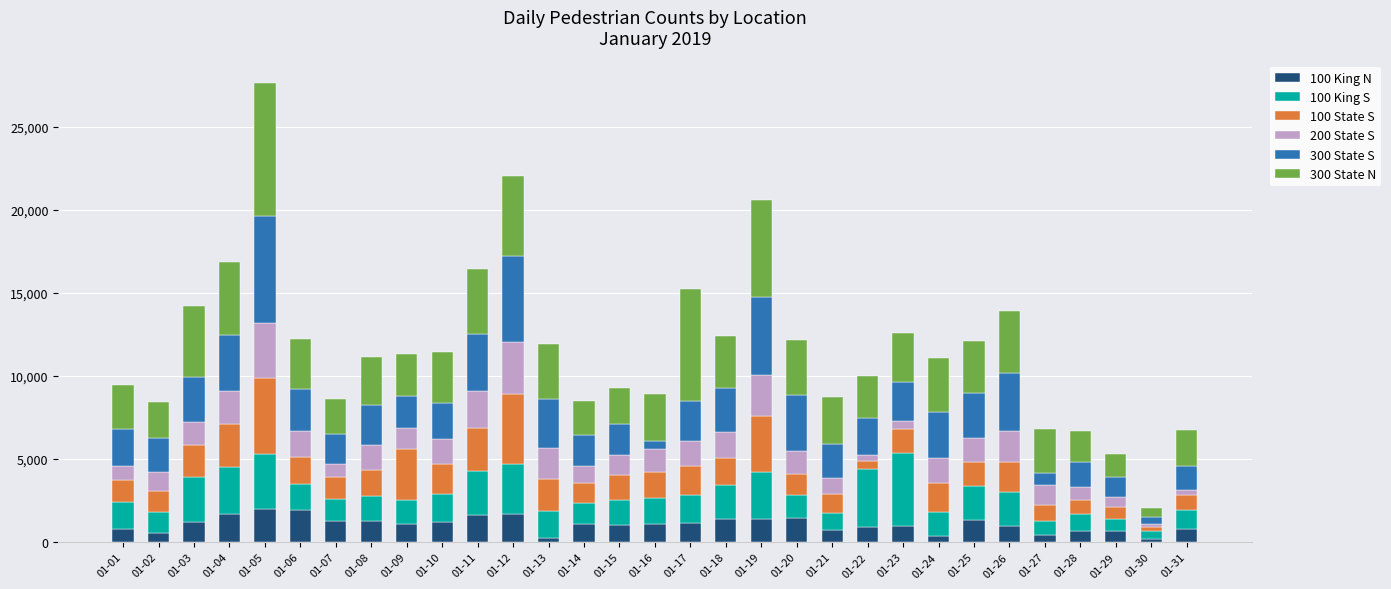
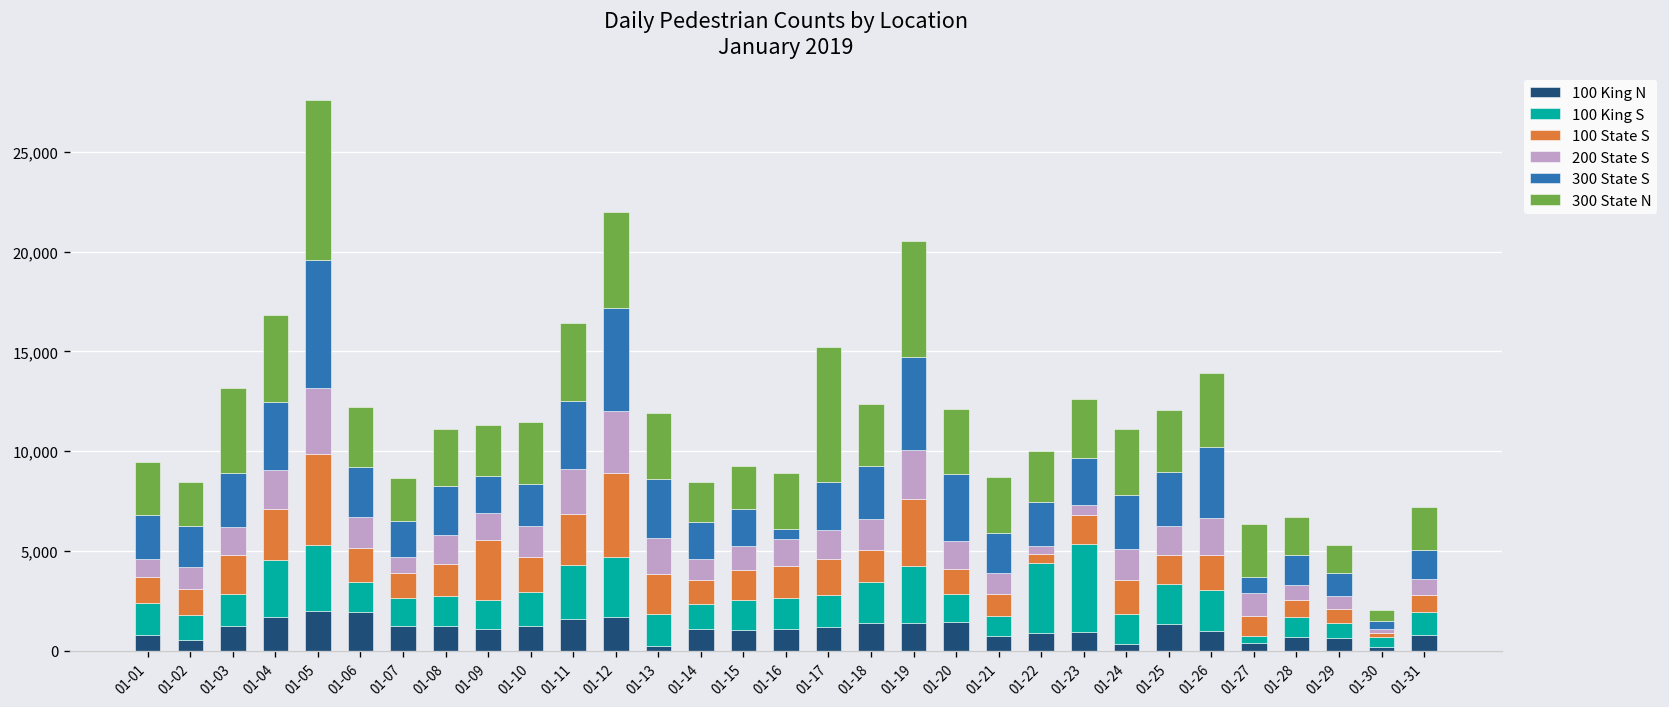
  {
    "100 King N": {
      "01-01": "800",
      "01-02": "500",
      "01-03": "1,200",
      "01-04": "1,700",
      "01-05": "2,000",
      "01-06": "1,900",
      "01-07": "1,200",
      "01-08": "1,200",
      "01-09": "1,100",
      "01-10": "1,200",
      "01-11": "1,600",
      "01-12": "1,700",
      "01-13": "300",
      "01-14": "1,100",
      "01-15": "1,000",
      "01-16": "1,100",
      "01-17": "1,200",
      "01-18": "1,400",
      "01-19": "1,400",
      "01-20": "1,400",
      "01-21": "700",
      "01-22": "900",
      "01-23": "900",
      "01-24": "300",
      "01-25": "1,300",
      "01-26": "1,000",
      "01-27": "400",
      "01-28": "700",
      "01-29": "600",
      "01-30": "200",
      "01-31": "800"
    },
    "100 King S": {
      "01-01": "1,600",
      "01-02": "1,300",
-     "01-03": "2,700",
+     "01-03": "1,600",
      "01-04": "2,800",
      "01-05": "3,300",
      "01-06": "1,500",
      "01-07": "1,400",
      "01-08": "1,500",
      "01-09": "1,500",
      "01-10": "1,700",
      "01-11": "2,700",
      "01-12": "3,000",
      "01-13": "1,600",
      "01-14": "1,300",
      "01-15": "1,500",
      "01-16": "1,500",
      "01-17": "1,600",
      "01-18": "2,100",
      "01-19": "2,800",
      "01-20": "1,400",
      "01-21": "1,000",
      "01-22": "3,500",
      "01-23": "4,400",
      "01-24": "1,500",
      "01-25": "2,000",
      "01-26": "2,100",
-     "01-27": "800",
+     "01-27": "300",
      "01-28": "1,000",
      "01-29": "800",
      "01-30": "500",
      "01-31": "1,200"
    },
    "100 State S": {
      "01-01": "1,300",
      "01-02": "1,300",
      "01-03": "1,900",
      "01-04": "2,600",
      "01-05": "4,600",
      "01-06": "1,700",
      "01-07": "1,300",
      "01-08": "1,600",
      "01-09": "3,000",
      "01-10": "1,800",
      "01-11": "2,600",
      "01-12": "4,200",
      "01-13": "2,000",
      "01-14": "1,200",
      "01-15": "1,500",
      "01-16": "1,600",
      "01-17": "1,800",
      "01-18": "1,600",
      "01-19": "3,400",
      "01-20": "1,300",
      "01-21": "1,100",
      "01-22": "500",
      "01-23": "1,400",
      "01-24": "1,700",
      "01-25": "1,400",
      "01-26": "1,800",
      "01-27": "1,000",
      "01-28": "900",
      "01-29": "700",
      "01-30": "200",
      "01-31": "900"
    },
    "200 State S": {
      "01-01": "900",
      "01-02": "1,100",
      "01-03": "1,400",
      "01-04": "2,000",
      "01-05": "3,300",
      "01-06": "1,600",
      "01-07": "800",
      "01-08": "1,500",
      "01-09": "1,300",
      "01-10": "1,500",
      "01-11": "2,200",
      "01-12": "3,100",
      "01-13": "1,800",
      "01-14": "1,100",
      "01-15": "1,200",
      "01-16": "1,400",
      "01-17": "1,500",
      "01-18": "1,600",
      "01-19": "2,500",
      "01-20": "1,400",
      "01-21": "1,000",
      "01-22": "400",
      "01-23": "500",
      "01-24": "1,600",
      "01-25": "1,500",
      "01-26": "1,800",
      "01-27": "1,200",
      "01-28": "800",
      "01-29": "600",
      "01-30": "200",
-     "01-31": "300"
+     "01-31": "800"
    },
    "300 State S": {
      "01-01": "2,200",
      "01-02": "2,000",
      "01-03": "2,700",
      "01-04": "3,400",
      "01-05": "6,400",
      "01-06": "2,500",
      "01-07": "1,800",
      "01-08": "2,400",
      "01-09": "1,900",
      "01-10": "2,100",
      "01-11": "3,400",
      "01-12": "5,200",
      "01-13": "3,000",
      "01-14": "1,800",
      "01-15": "1,900",
      "01-16": "500",
      "01-17": "2,400",
      "01-18": "2,700",
      "01-19": "4,700",
      "01-20": "3,400",
      "01-21": "2,100",
      "01-22": "2,200",
      "01-23": "2,400",
      "01-24": "2,700",
      "01-25": "2,700",
      "01-26": "3,500",
      "01-27": "800",
      "01-28": "1,500",
      "01-29": "1,200",
      "01-30": "400",
      "01-31": "1,500"
    },
    "300 State N": {
      "01-01": "2,600",
      "01-02": "2,200",
      "01-03": "4,200",
      "01-04": "4,400",
      "01-05": "8,000",
      "01-06": "3,000",
      "01-07": "2,100",
      "01-08": "2,900",
      "01-09": "2,500",
      "01-10": "3,100",
      "01-11": "3,900",
      "01-12": "4,800",
      "01-13": "3,300",
      "01-14": "2,000",
      "01-15": "2,200",
      "01-16": "2,800",
      "01-17": "6,700",
      "01-18": "3,100",
      "01-19": "5,800",
      "01-20": "3,300",
      "01-21": "2,800",
      "01-22": "2,600",
      "01-23": "3,000",
      "01-24": "3,300",
      "01-25": "3,100",
      "01-26": "3,700",
      "01-27": "2,700",
      "01-28": "1,900",
      "01-29": "1,400",
      "01-30": "500",
      "01-31": "2,200"
    }
  }
